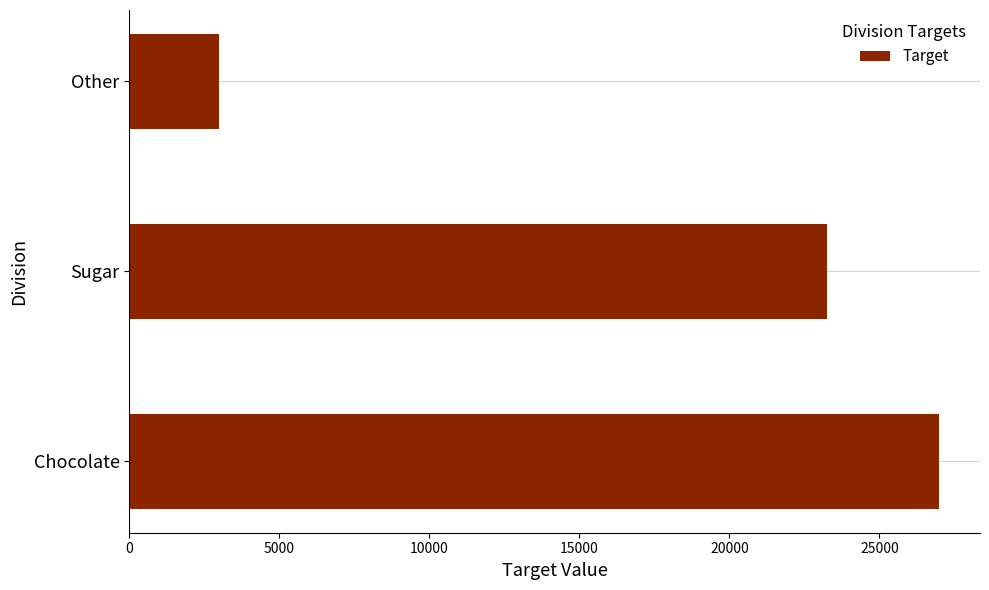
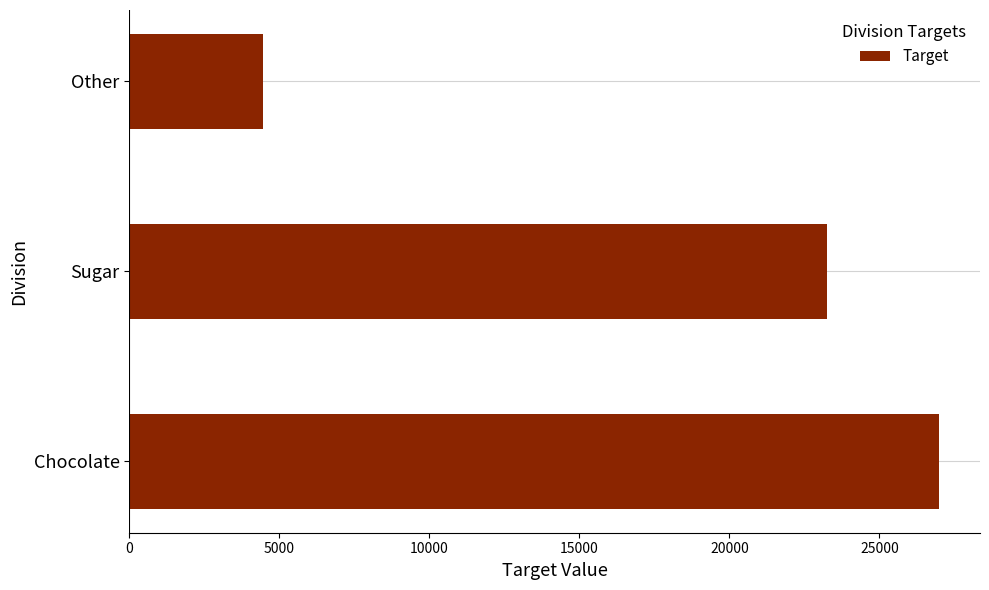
  {
-   "Other": 3000,
+   "Other": 4500,
    "Sugar": 23300,
    "Chocolate": 27000
  }
